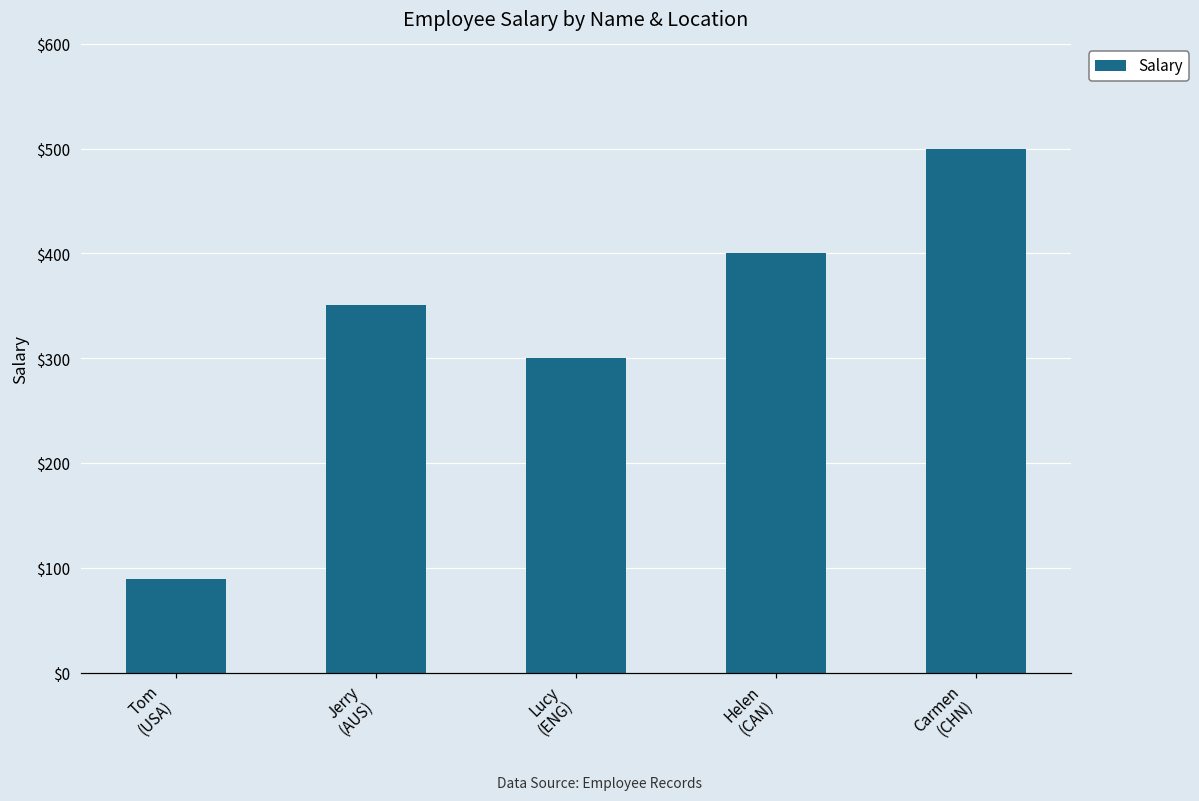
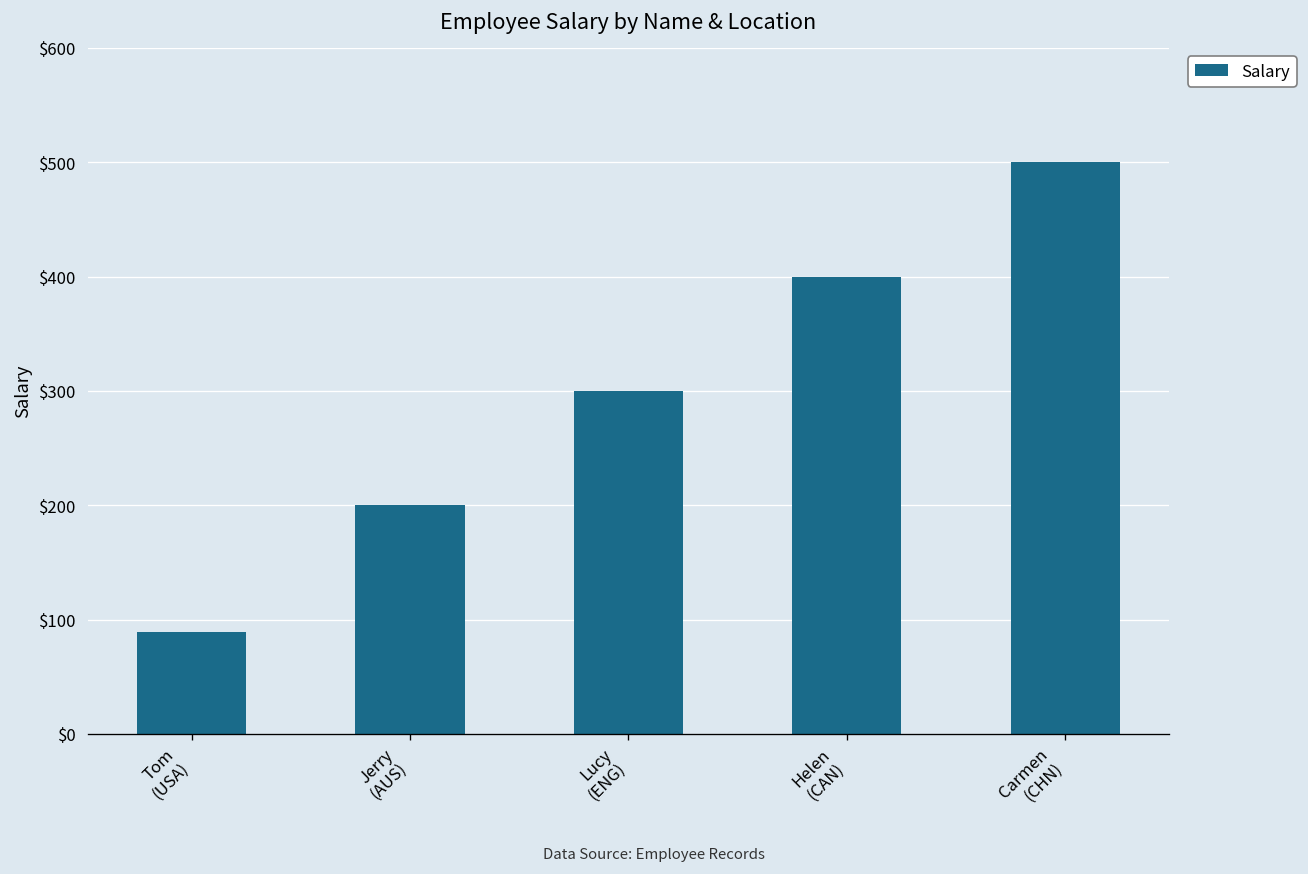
  {
    "Tom (USA)": "$90",
-   "Jerry (AUS)": "$350",
+   "Jerry (AUS)": "$200",
    "Lucy (ENG)": "$300",
    "Helen (CAN)": "$400",
    "Carmen (CHN)": "$500"
  }
